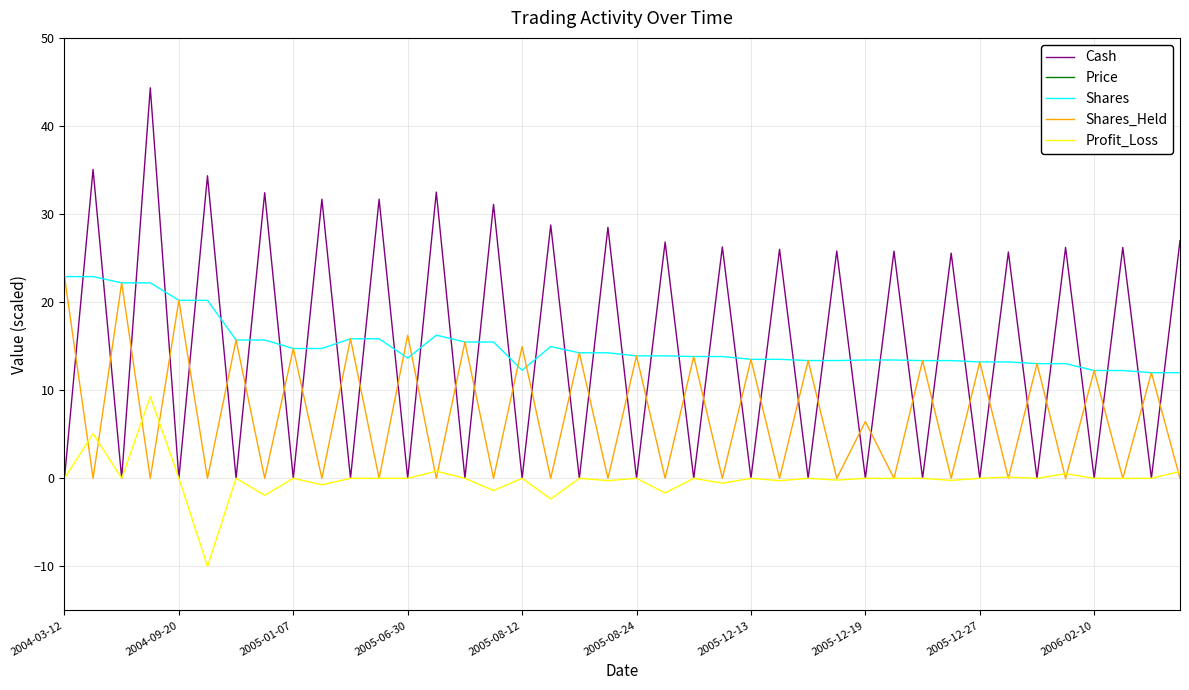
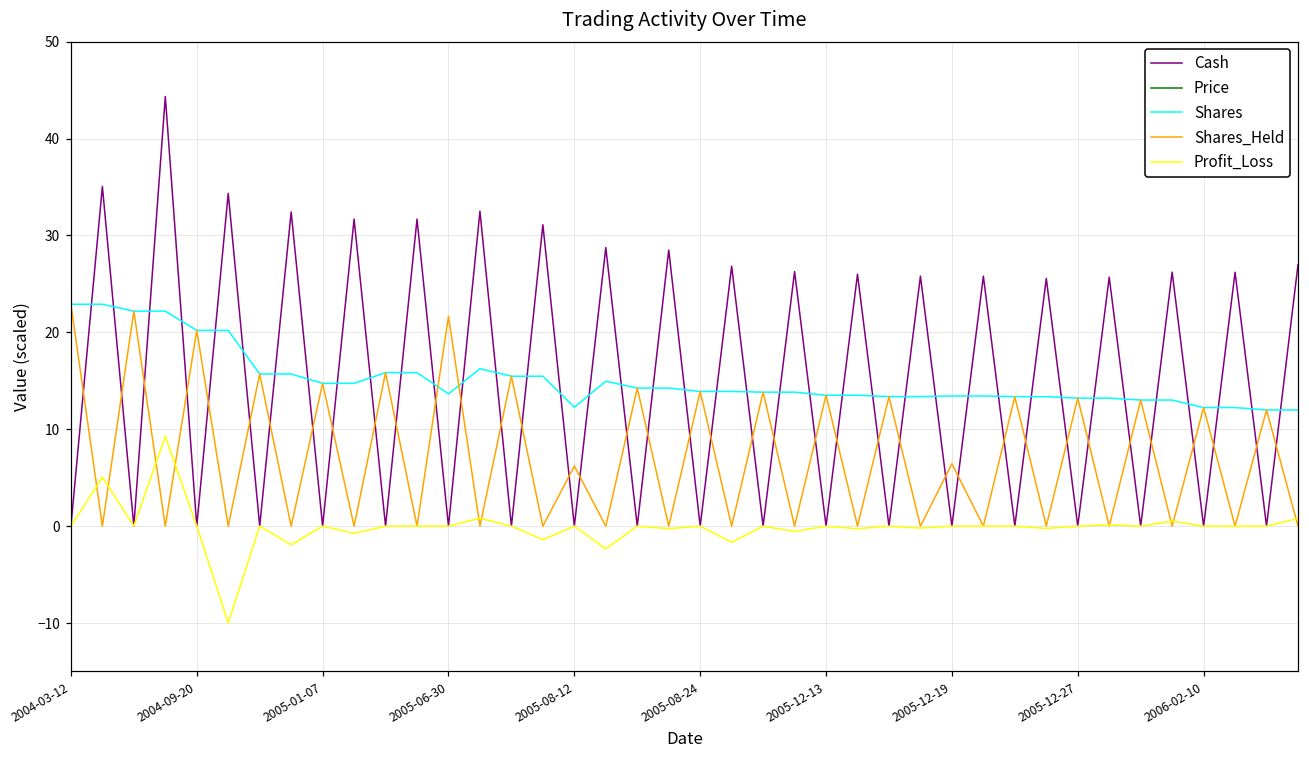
  {
    "Shares": {
      "2005-06-30": 14,
      "2005-08-12": 12,
      "2005-12-19": 13
    },
    "Shares_Held": {
-     "2005-06-30": 16,
-     "2005-08-12": 15,
+     "2005-06-30": 22,
+     "2005-08-12": 6,
      "2005-12-19": 6
    }
  }
